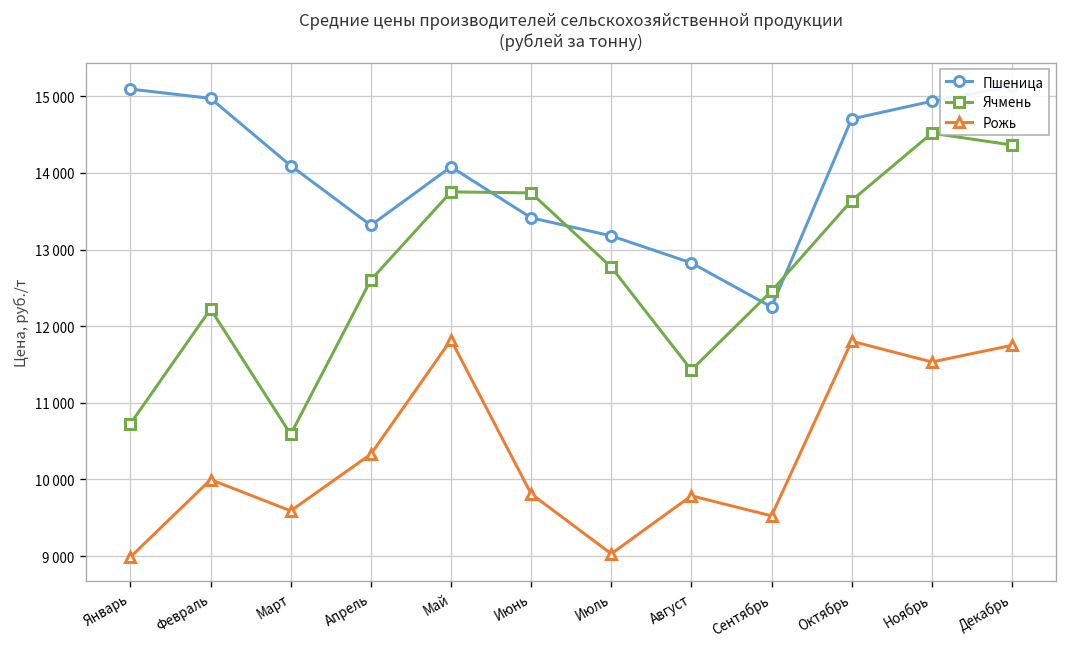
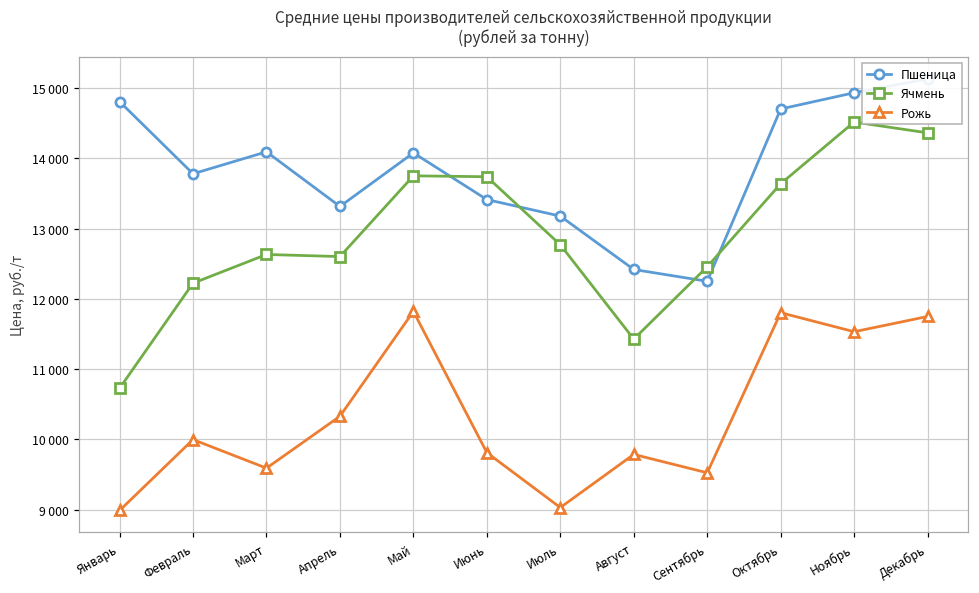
  {
    "Пшеница": {
-     "Январь": 15100,
-     "Февраль": 15000,
+     "Январь": 14800,
+     "Февраль": 13800,
      "Март": 14100,
      "Апрель": 13300,
      "Май": 14100,
      "Июнь": 13400,
      "Июль": 13200,
-     "Август": 12800,
+     "Август": 12400,
      "Сентябрь": 12300,
      "Октябрь": 14700,
      "Ноябрь": 14900
    },
    "Ячмень": {
      "Январь": 10700,
      "Февраль": 12200,
-     "Март": 10600,
+     "Март": 12600,
      "Апрель": 12600,
      "Май": 13800,
      "Июнь": 13700,
      "Июль": 12800,
      "Август": 11400,
      "Сентябрь": 12500,
      "Октябрь": 13600,
      "Ноябрь": 14500,
      "Декабрь": 14400
    },
    "Рожь": {
      "Январь": 9000,
      "Февраль": 10000,
      "Март": 9600,
      "Апрель": 10300,
      "Май": 11800,
      "Июнь": 9800,
      "Июль": 9000,
      "Август": 9800,
      "Сентябрь": 9500,
      "Октябрь": 11800,
      "Ноябрь": 11500,
      "Декабрь": 11800
    }
  }
